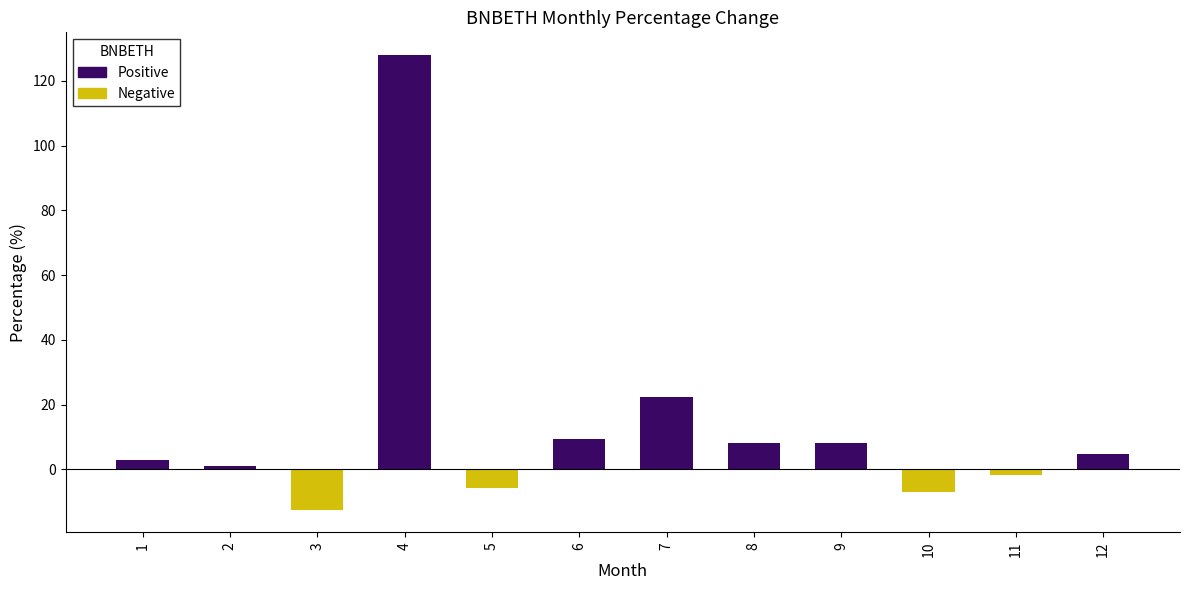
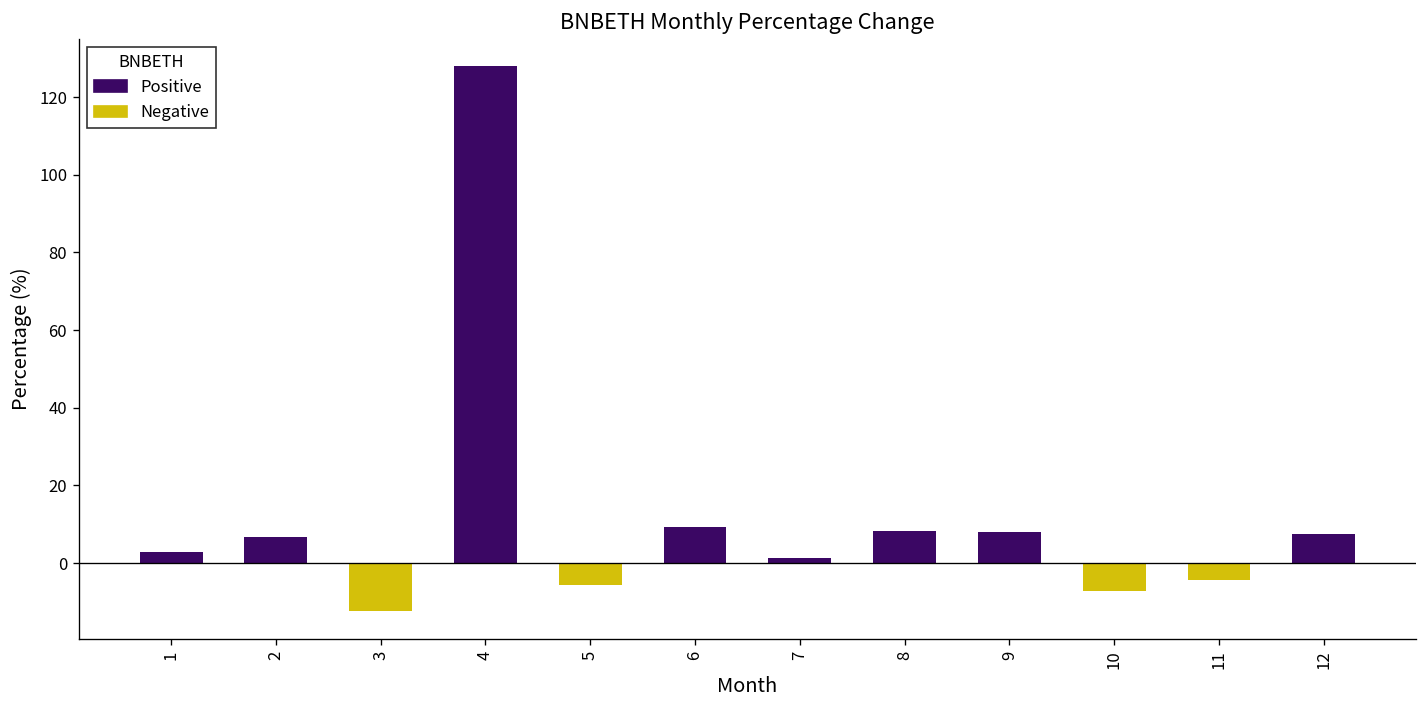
  {
    "1": 3,
-   "2": 1,
+   "2": 7,
    "3": -12,
    "4": 128,
    "5": -6,
    "6": 9,
-   "7": 22,
+   "7": 1,
    "8": 8,
    "9": 8,
    "10": -7,
-   "11": -2,
-   "12": 5
+   "11": -4,
+   "12": 7
  }
